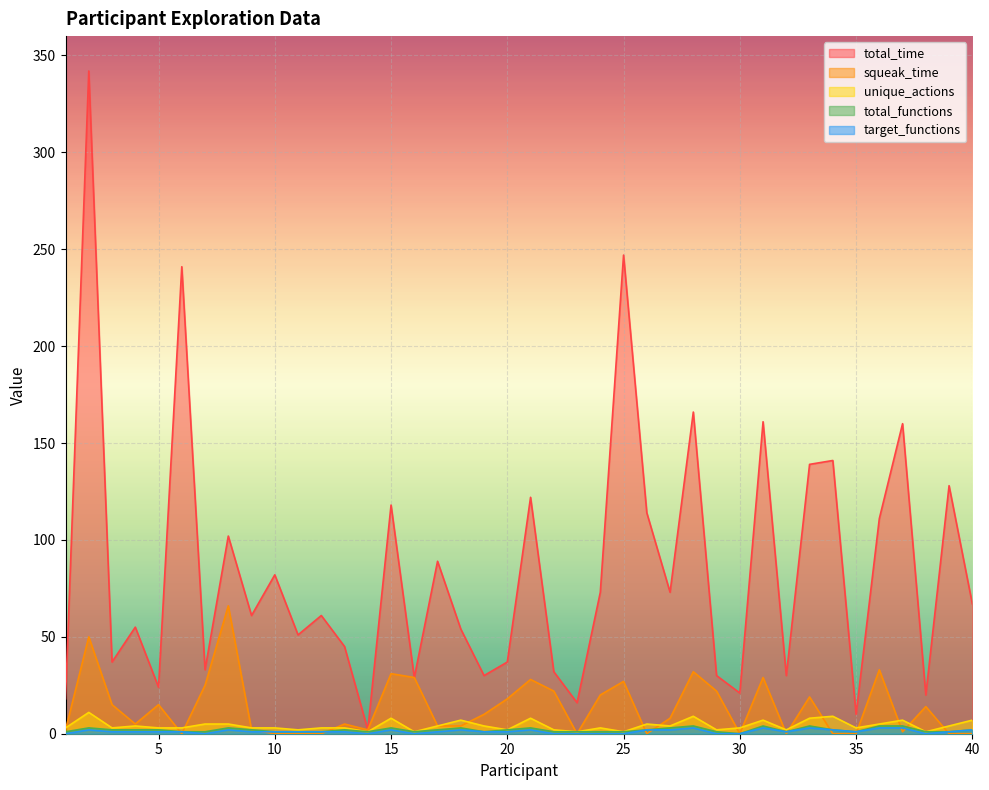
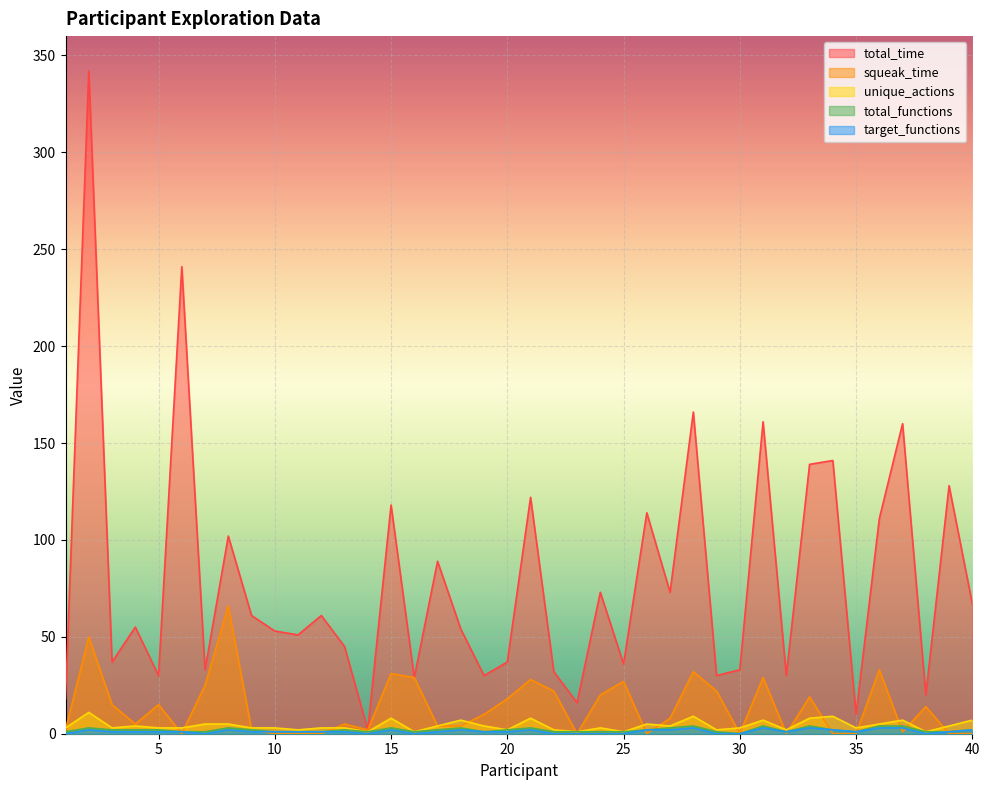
  {
    "total_time": {
-     "5": 24,
-     "10": 82,
+     "5": 30,
+     "10": 53,
      "15": 118,
      "20": 37,
-     "25": 247,
-     "30": 21,
+     "25": 36,
+     "30": 33,
      "35": 10,
      "40": 67
    }
  }
